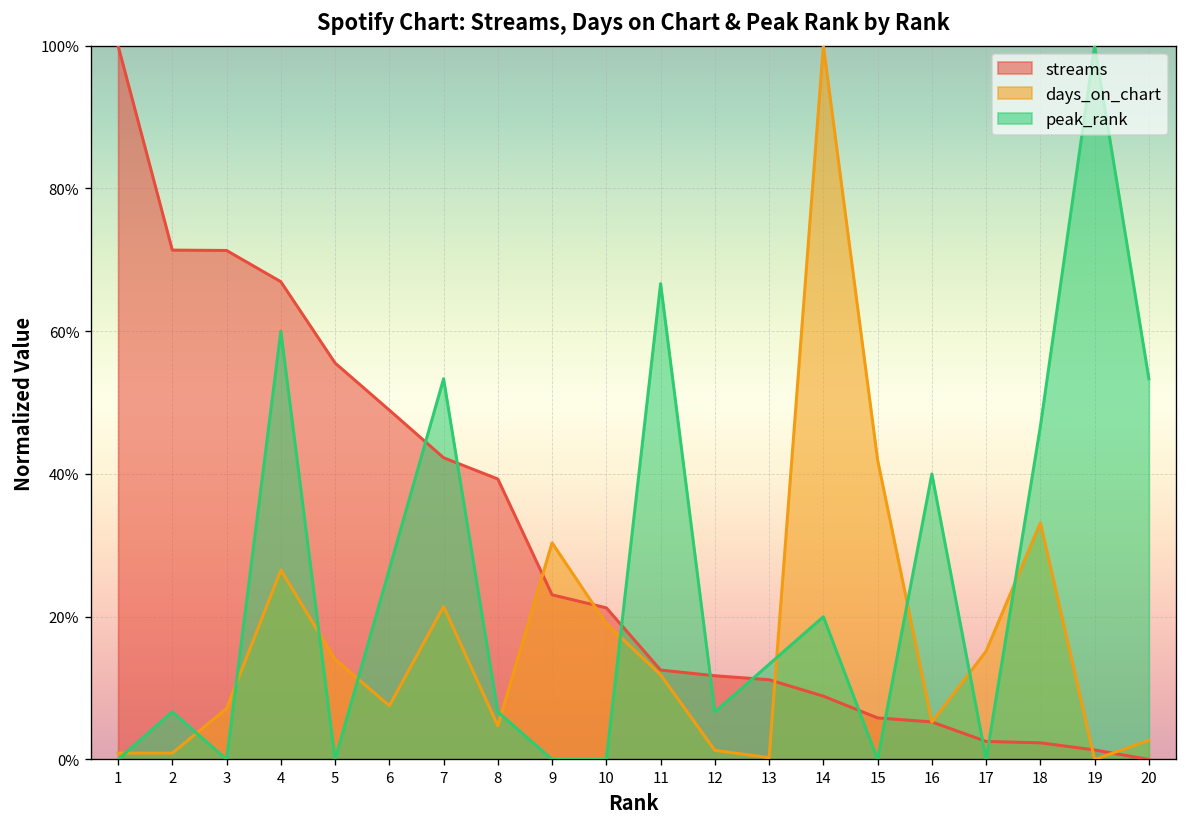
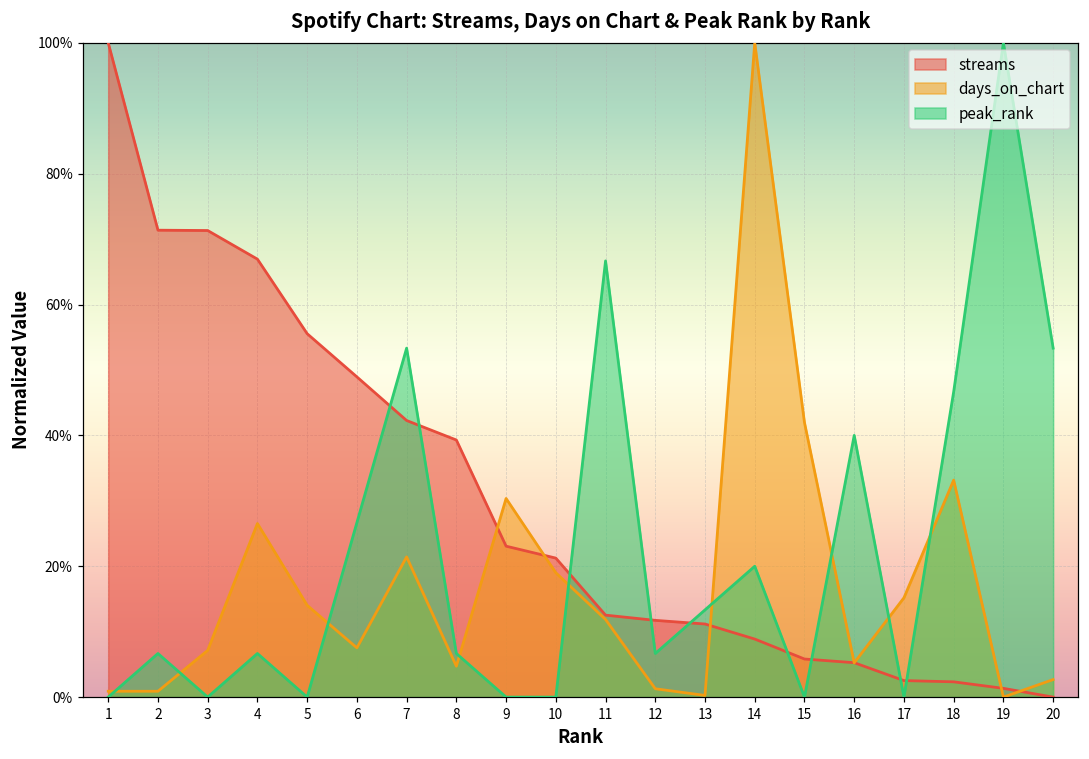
  {
    "streams": {
      "1": "100%",
      "2": "71%",
      "3": "71%",
      "4": "67%",
      "5": "56%",
      "6": "49%",
      "7": "42%",
      "8": "39%",
      "9": "23%",
      "10": "21%",
      "11": "13%",
      "12": "12%",
      "13": "11%",
      "14": "9%",
      "15": "6%",
      "17": "3%",
      "18": "2%",
      "19": "1%",
      "20": "0%"
    },
    "days_on_chart": {
      "1": "1%",
      "2": "1%",
      "3": "7%",
      "4": "27%",
      "5": "14%",
      "6": "8%",
      "7": "21%",
      "8": "5%",
      "9": "30%",
      "10": "19%",
      "11": "12%",
      "12": "1%",
      "13": "0%",
      "14": "100%",
      "15": "42%",
      "17": "15%",
      "18": "33%",
      "19": "0%",
      "20": "3%"
    },
    "peak_rank": {
      "1": "0%",
      "2": "7%",
      "3": "0%",
-     "4": "60%",
+     "4": "7%",
      "5": "0%",
      "6": "27%",
      "7": "53%",
      "8": "7%",
      "9": "0%",
      "10": "0%",
      "11": "67%",
      "12": "7%",
      "13": "13%",
      "14": "20%",
      "15": "0%",
      "16": "40%",
      "17": "0%",
      "18": "47%",
      "19": "100%",
      "20": "53%"
    }
  }
